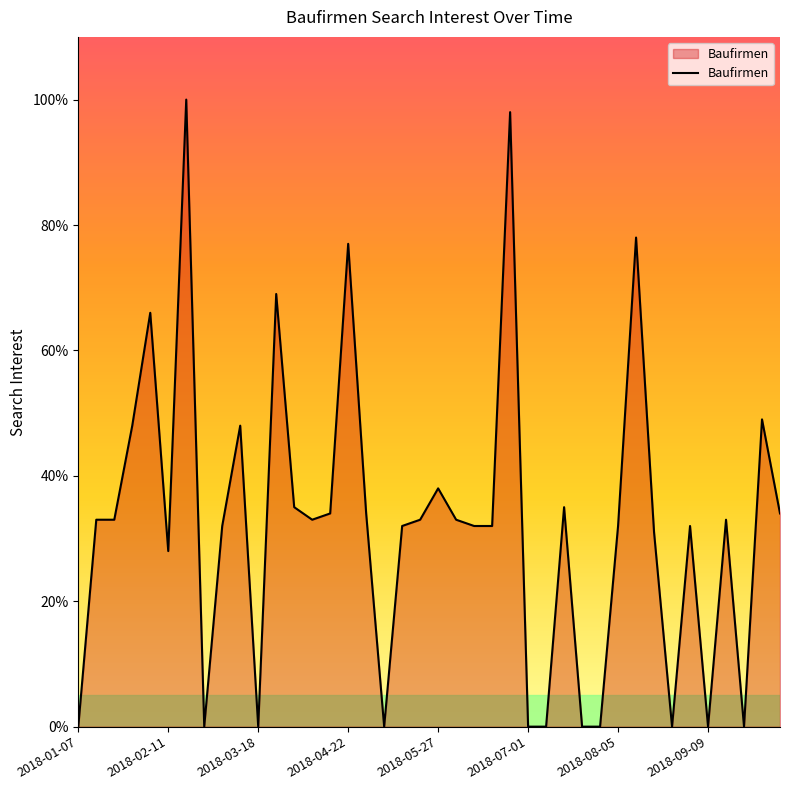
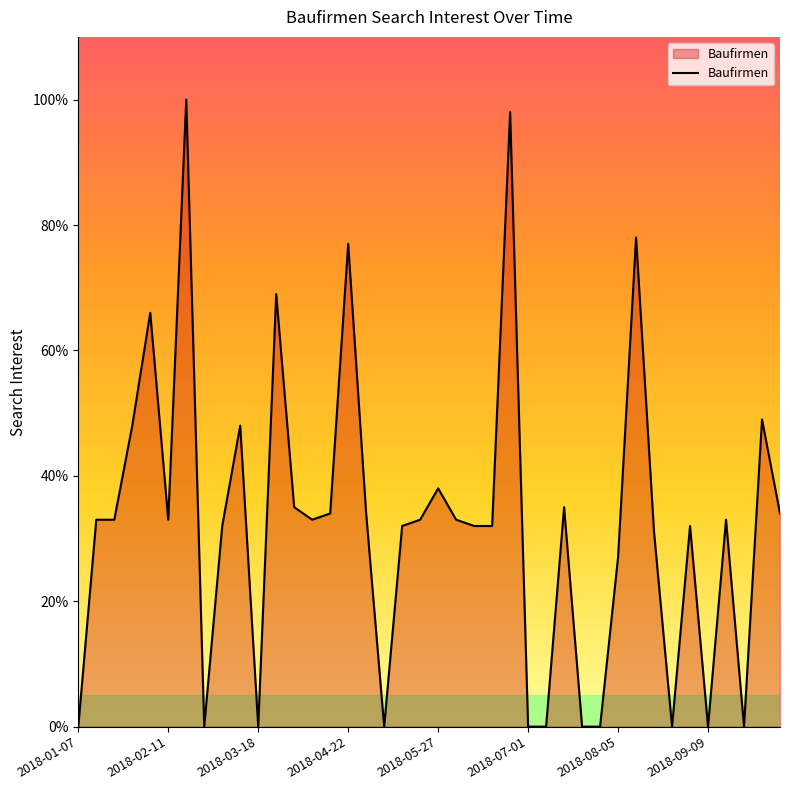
  {
-   "2018-02-11": "28%",
+   "2018-02-11": "33%",
    "2018-04-22": "77%",
    "2018-05-27": "38%",
-   "2018-08-05": "32%"
+   "2018-08-05": "27%"
  }
